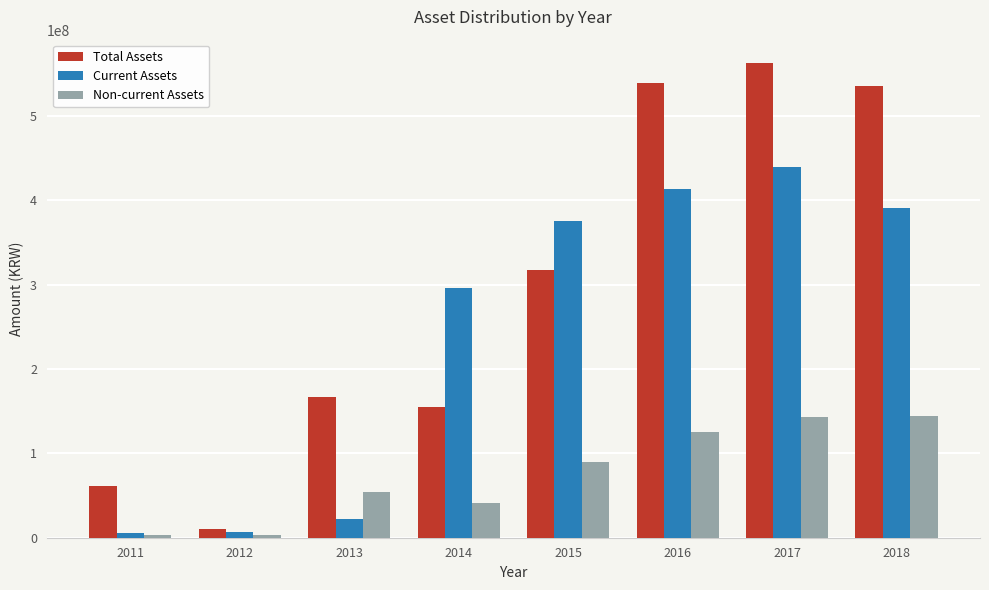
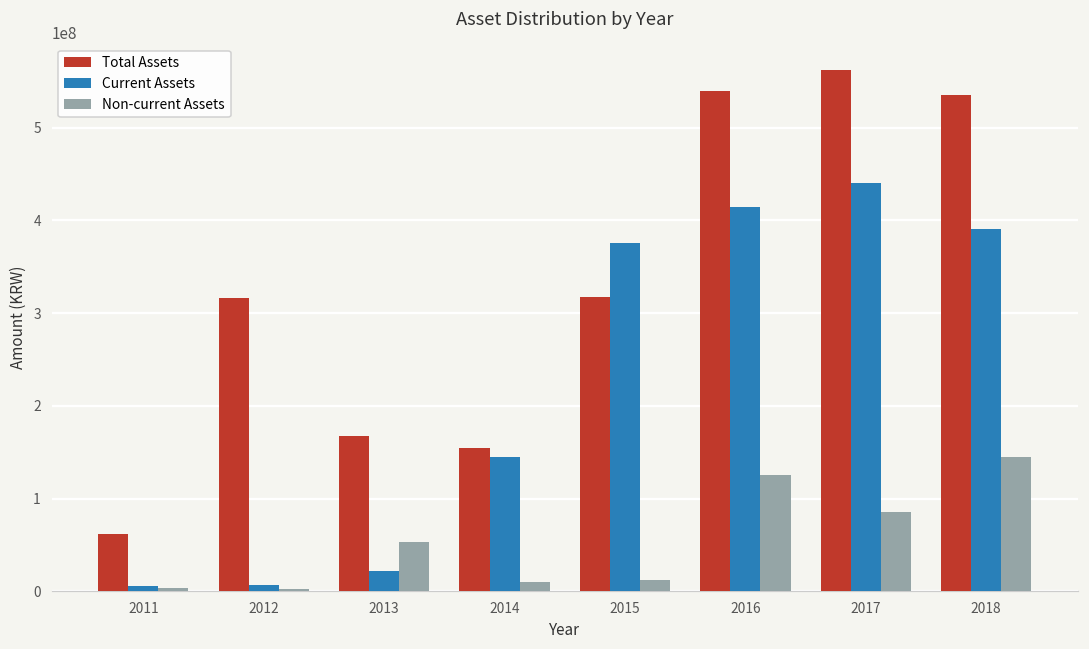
  {
    "Total Assets": {
      "2011": 60000000,
-     "2012": 10000000,
+     "2012": 320000000,
      "2013": 170000000,
      "2014": 150000000,
      "2015": 320000000,
      "2016": 540000000,
      "2017": 560000000,
      "2018": 540000000
    },
    "Current Assets": {
      "2011": 10000000,
      "2012": 10000000,
      "2013": 20000000,
-     "2014": 300000000,
+     "2014": 140000000,
      "2015": 380000000,
      "2016": 410000000,
      "2017": 440000000,
      "2018": 390000000
    },
    "Non-current Assets": {
      "2011": 0,
      "2012": 0,
      "2013": 50000000,
-     "2014": 40000000,
-     "2015": 90000000,
+     "2014": 10000000,
+     "2015": 10000000,
      "2016": 130000000,
-     "2017": 140000000,
+     "2017": 90000000,
      "2018": 140000000
    }
  }
